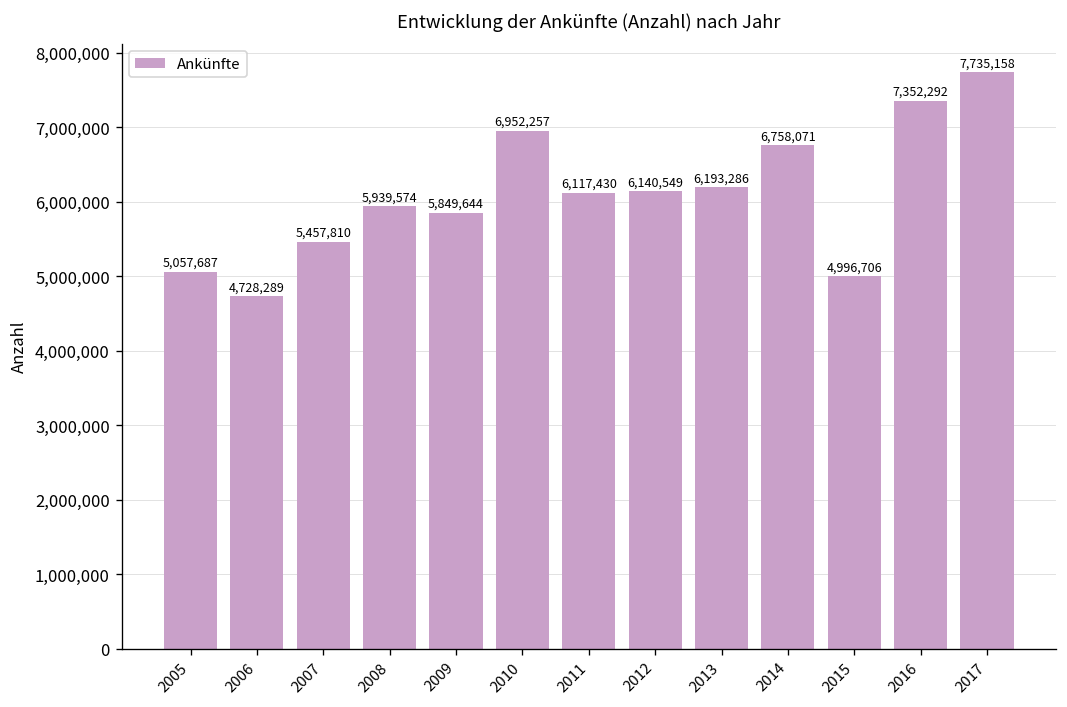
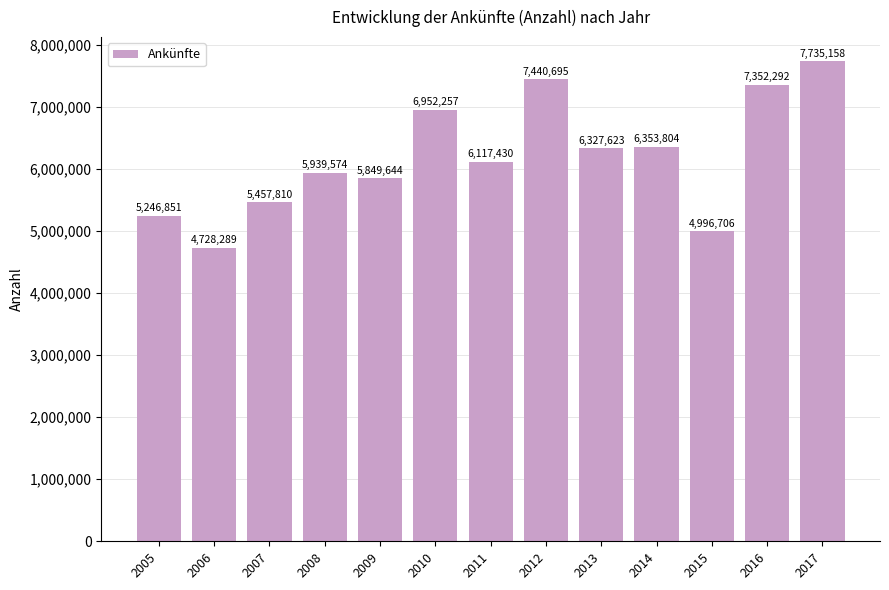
  {
-   "2005": "5,057,687",
+   "2005": "5,246,851",
    "2006": "4,728,289",
    "2007": "5,457,810",
    "2008": "5,939,574",
    "2009": "5,849,644",
    "2010": "6,952,257",
    "2011": "6,117,430",
-   "2012": "6,140,549",
-   "2013": "6,193,286",
-   "2014": "6,758,071",
+   "2012": "7,440,695",
+   "2013": "6,327,623",
+   "2014": "6,353,804",
    "2015": "4,996,706",
    "2016": "7,352,292",
    "2017": "7,735,158"
  }
